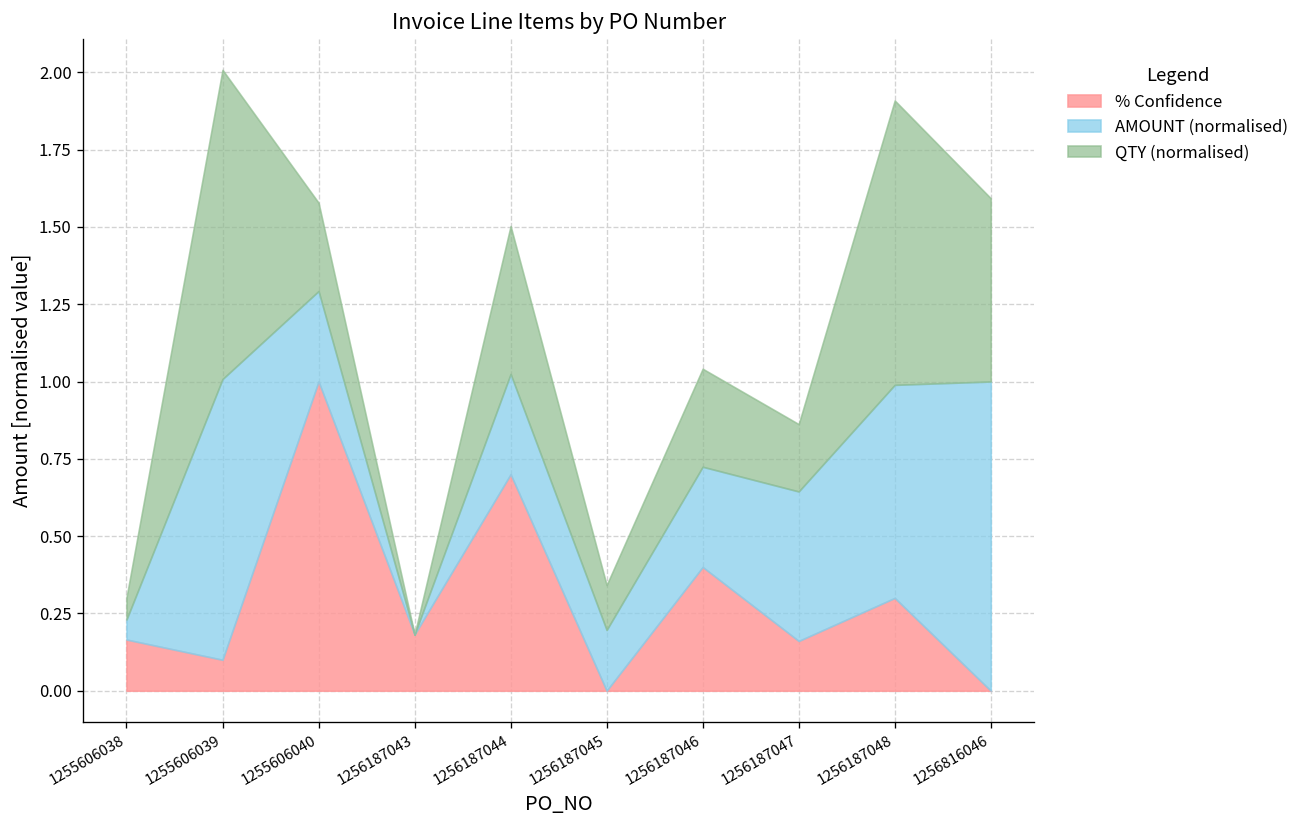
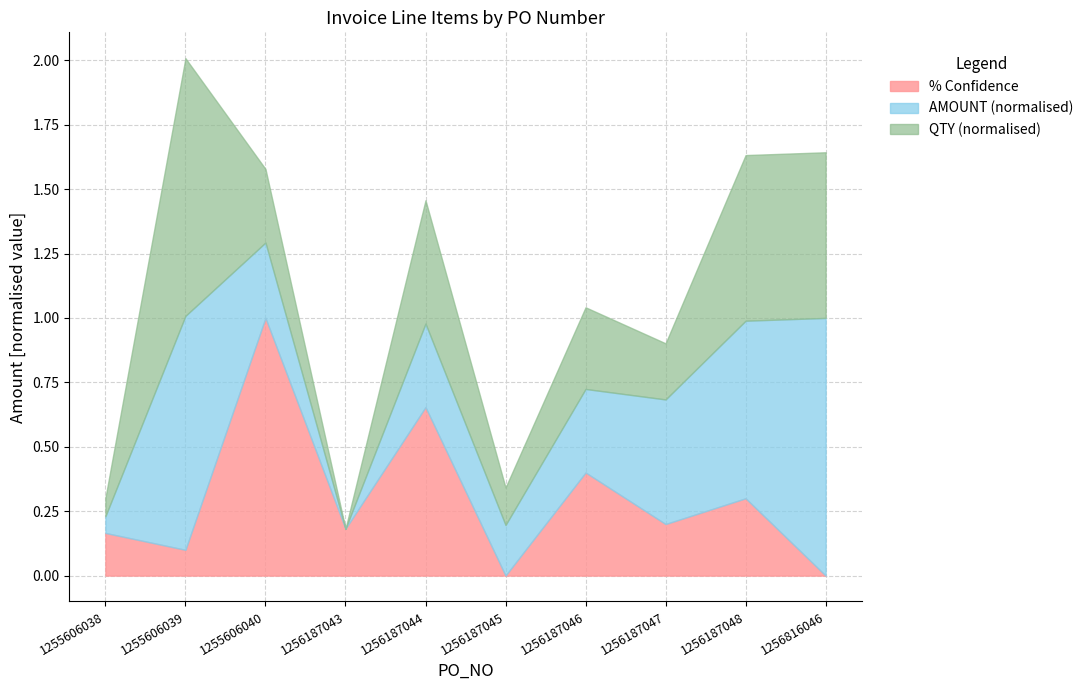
  {
    "% Confidence": {
      "1255606038": 0.17,
      "1255606039": 0.10,
      "1255606040": 1.00,
-     "1256187044": 0.70,
+     "1256187044": 0.65,
      "1256187045": 0.00,
      "1256187046": 0.40,
-     "1256187047": 0.16,
+     "1256187047": 0.20,
      "1256187048": 0.30,
      "1256816046": 0.00
    },
    "AMOUNT (normalised)": {
      "1255606038": 0.06,
      "1255606039": 0.91,
      "1255606040": 0.29,
      "1256187044": 0.32,
      "1256187045": 0.20,
      "1256187046": 0.32,
      "1256187047": 0.48,
      "1256187048": 0.69,
      "1256816046": 1.00
    },
    "QTY (normalised)": {
      "1255606038": 0.07,
      "1255606039": 1.00,
      "1255606040": 0.29,
      "1256187044": 0.48,
      "1256187045": 0.15,
      "1256187046": 0.32,
      "1256187047": 0.22,
-     "1256187048": 0.92,
-     "1256816046": 0.59
+     "1256187048": 0.64,
+     "1256816046": 0.64
    }
  }
